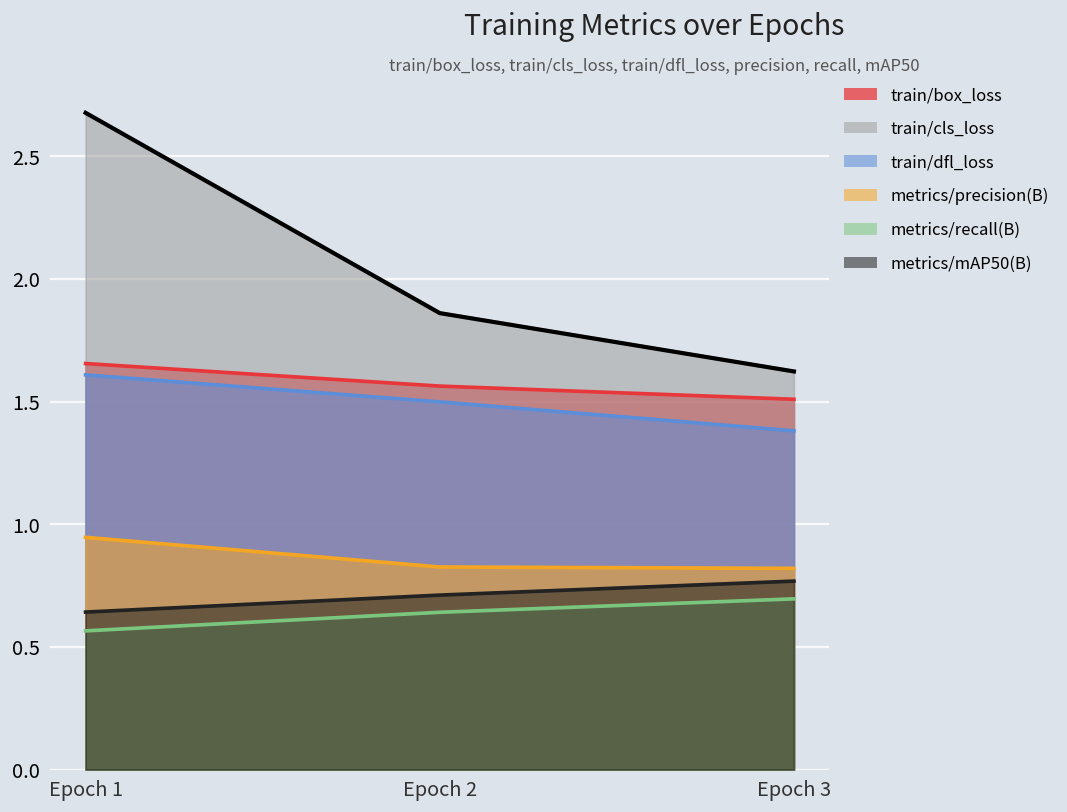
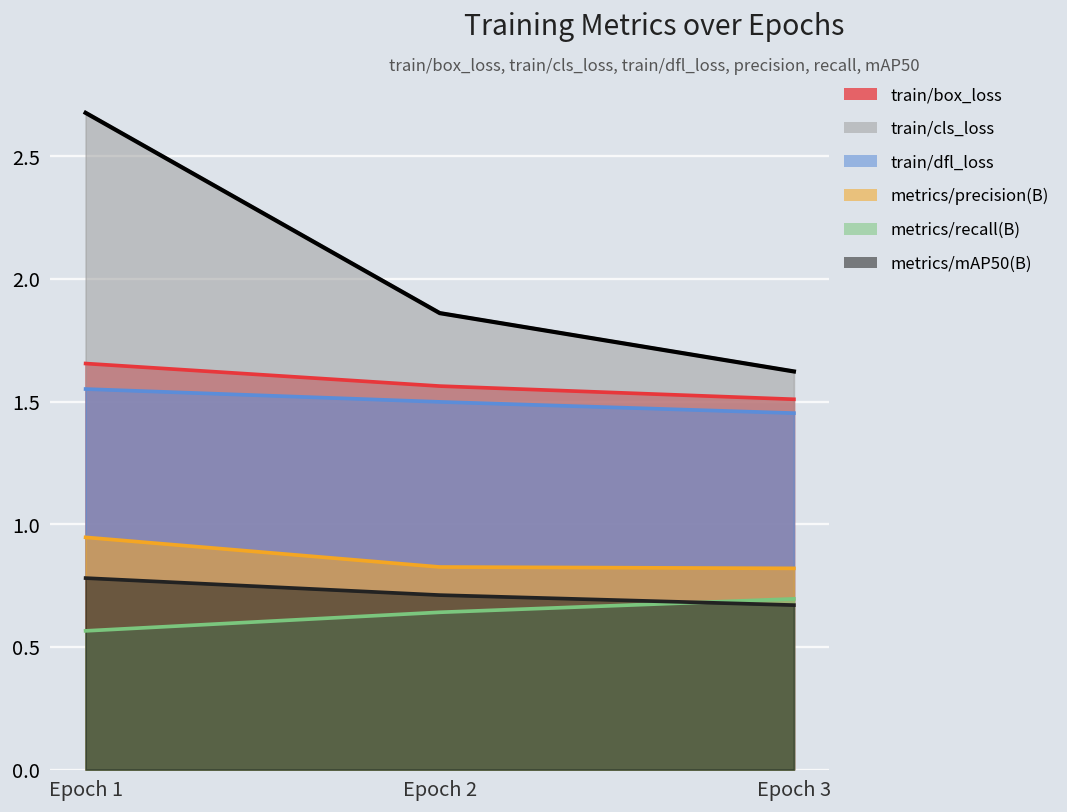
  {
    "train/box_loss": {
      "Epoch 1": 1.66,
      "Epoch 2": 1.56,
      "Epoch 3": 1.51
    },
    "train/dfl_loss": {
-     "Epoch 1": 1.61,
+     "Epoch 1": 1.55,
      "Epoch 2": 1.50,
-     "Epoch 3": 1.38
+     "Epoch 3": 1.45
    },
    "metrics/precision(B)": {
      "Epoch 1": 0.95,
      "Epoch 2": 0.83,
      "Epoch 3": 0.82
    },
    "metrics/mAP50(B)": {
-     "Epoch 1": 0.64,
+     "Epoch 1": 0.78,
      "Epoch 2": 0.71,
-     "Epoch 3": 0.77
+     "Epoch 3": 0.67
    }
  }
